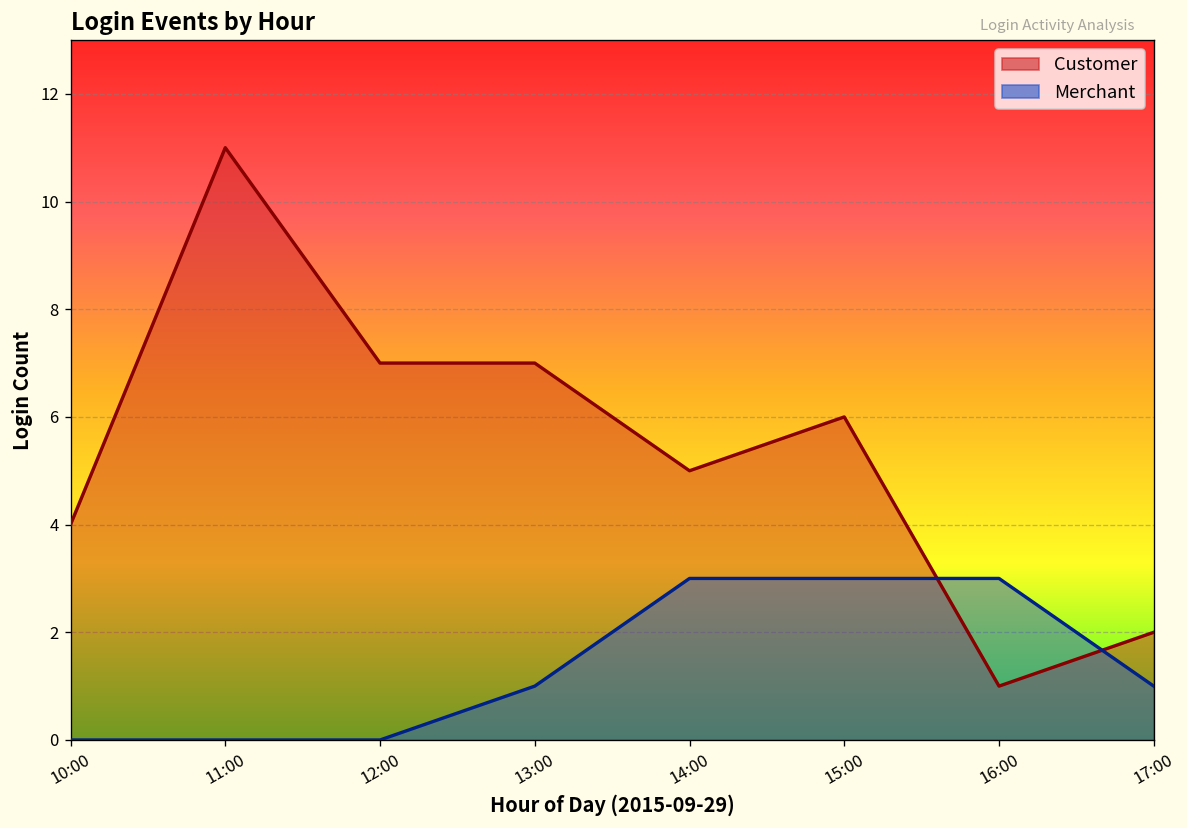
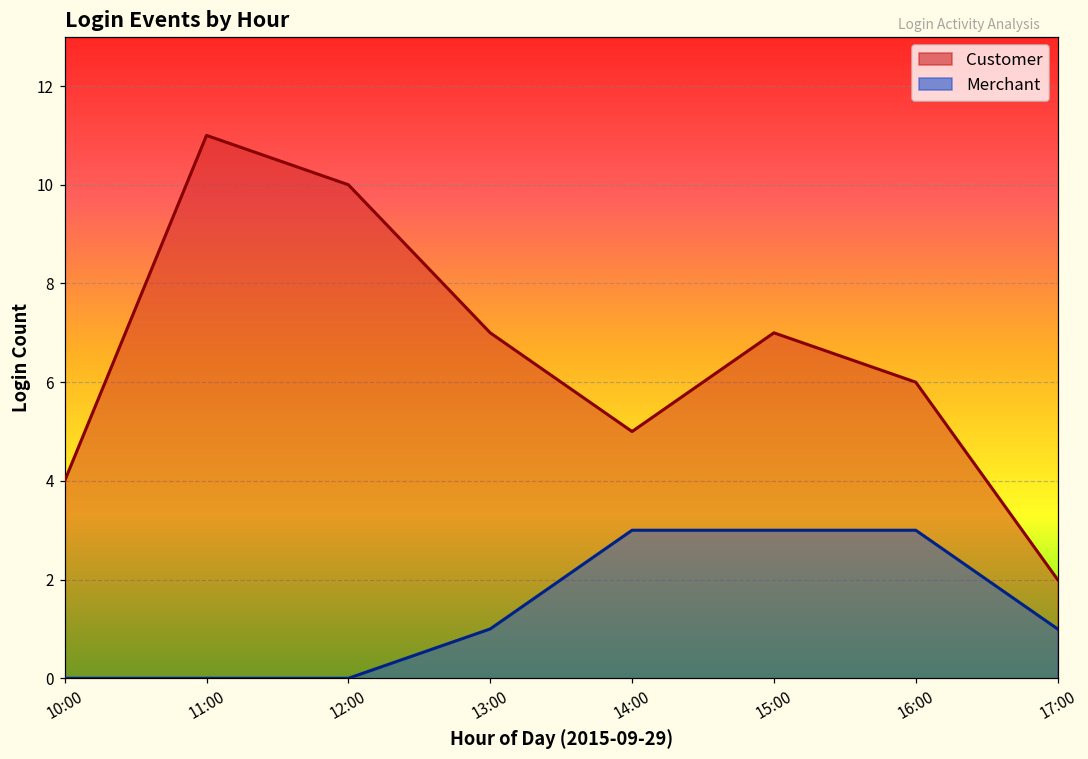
  {
    "Customer": {
      "10:00": 4,
      "11:00": 11,
-     "12:00": 7,
+     "12:00": 10,
      "13:00": 7,
      "14:00": 5,
-     "15:00": 6,
-     "16:00": 1,
+     "15:00": 7,
+     "16:00": 6,
      "17:00": 2
    },
    "Merchant": {
      "10:00": 0,
      "11:00": 0,
      "12:00": 0,
      "13:00": 1,
      "14:00": 3,
      "15:00": 3,
      "16:00": 3,
      "17:00": 1
    }
  }
